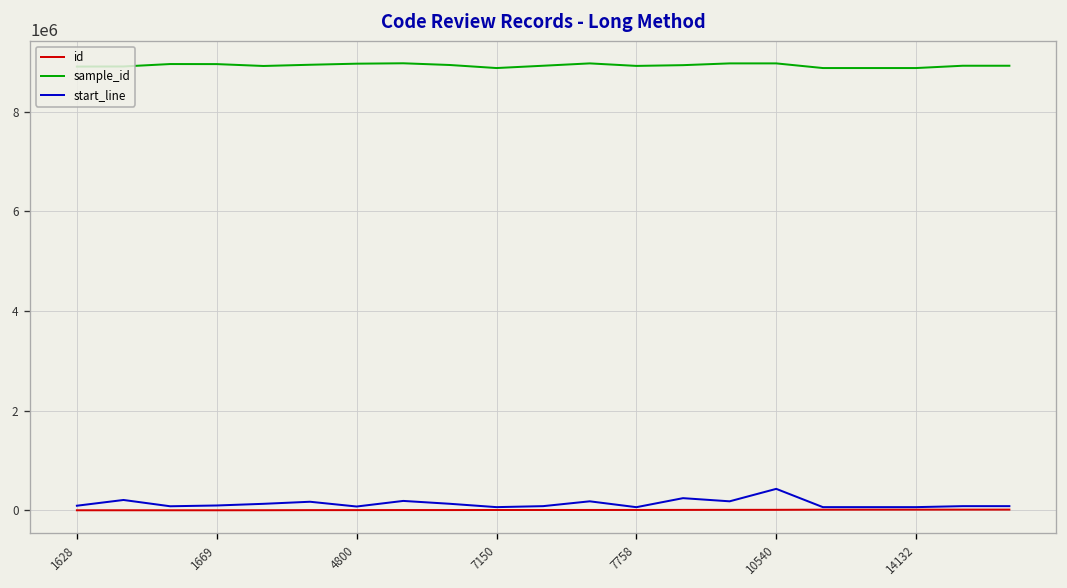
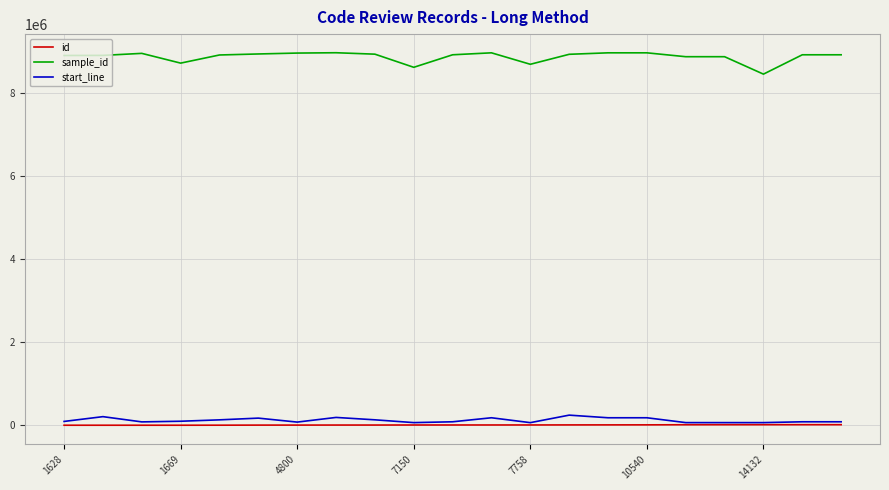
  {
    "id": {
      "1628": 0,
      "1669": 0,
      "4800": 0,
      "10540": 0
    },
    "sample_id": {
-     "1669": 9000000,
+     "1669": 8700000,
      "4800": 9000000,
-     "7150": 8900000,
-     "7758": 8900000,
+     "7150": 8600000,
+     "7758": 8700000,
      "10540": 9000000,
-     "14132": 8900000
+     "14132": 8500000
    },
    "start_line": {
      "1628": 100000,
      "1669": 100000,
      "4800": 100000,
-     "10540": 400000
+     "10540": 200000
    }
  }
